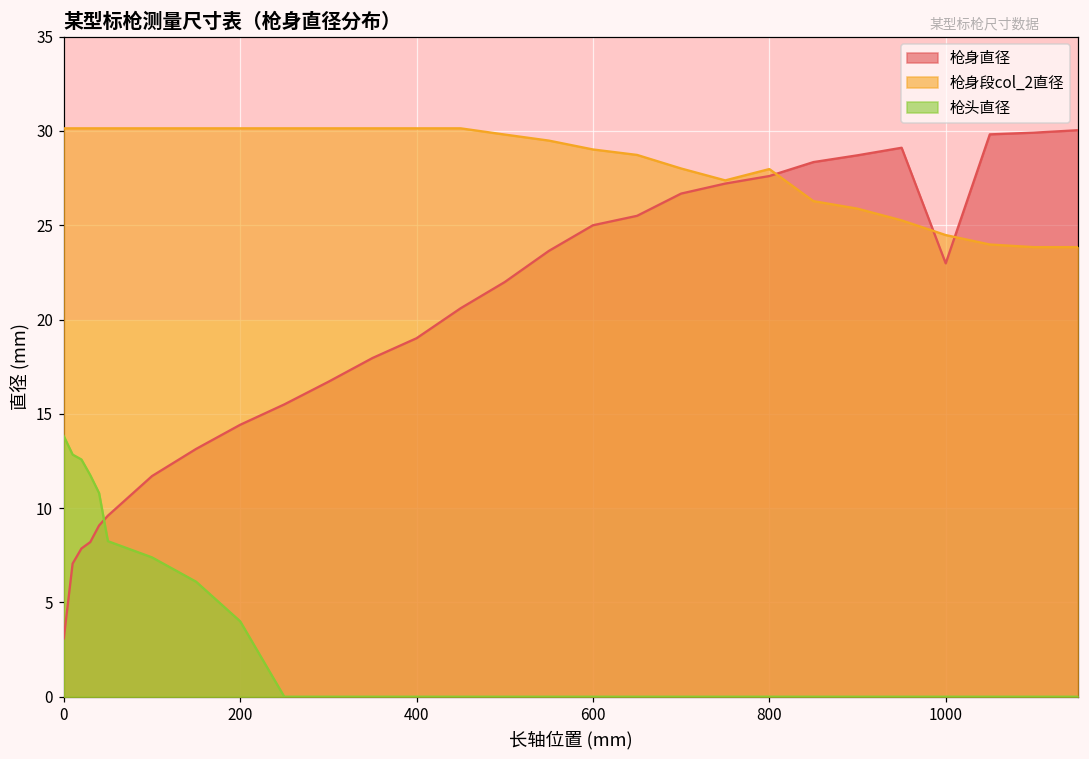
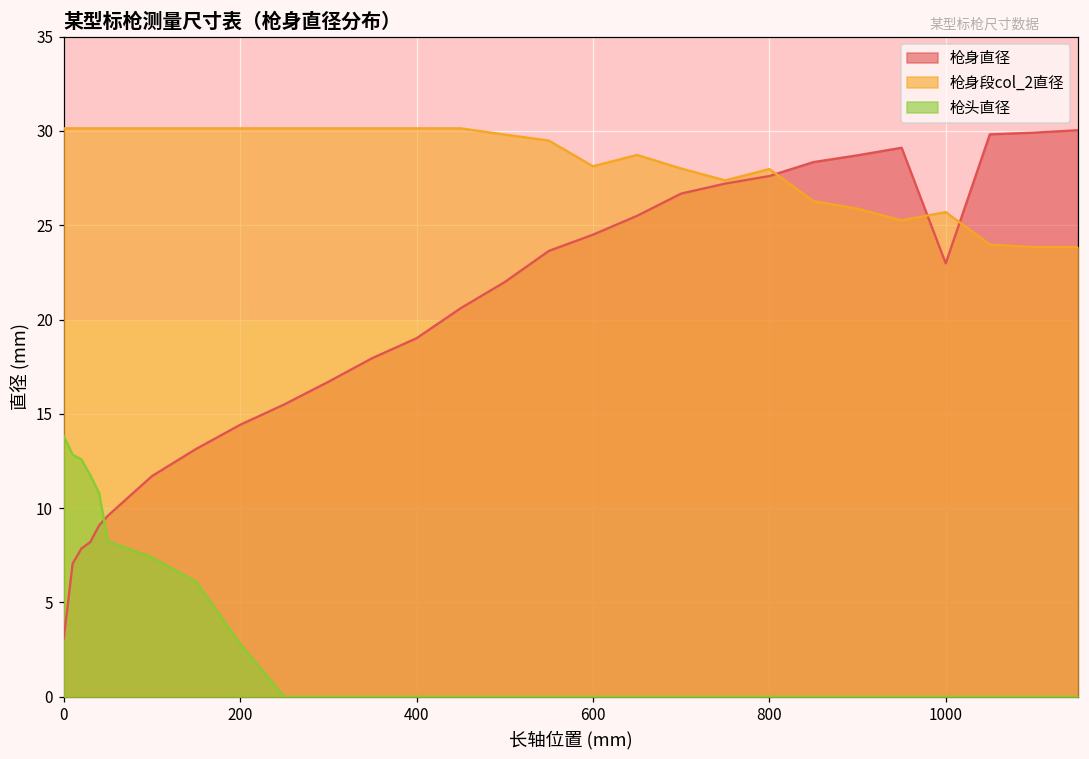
  {
    "枪身直径": {
      "0": 3.1,
      "200": 14.4,
      "400": 19.0,
-     "600": 25.0,
+     "600": 24.5,
      "800": 27.6,
      "1000": 23.0
    },
    "枪身段col_2直径": {
      "0": 30.1,
      "200": 30.1,
      "400": 30.1,
-     "600": 29.0,
+     "600": 28.1,
      "800": 28.0,
-     "1000": 24.5
+     "1000": 25.7
    },
    "枪头直径": {
      "0": 13.8,
-     "200": 4.0,
+     "200": 2.8,
      "400": 0.0,
      "600": 0.0,
      "800": 0.0,
      "1000": 0.0
    }
  }
